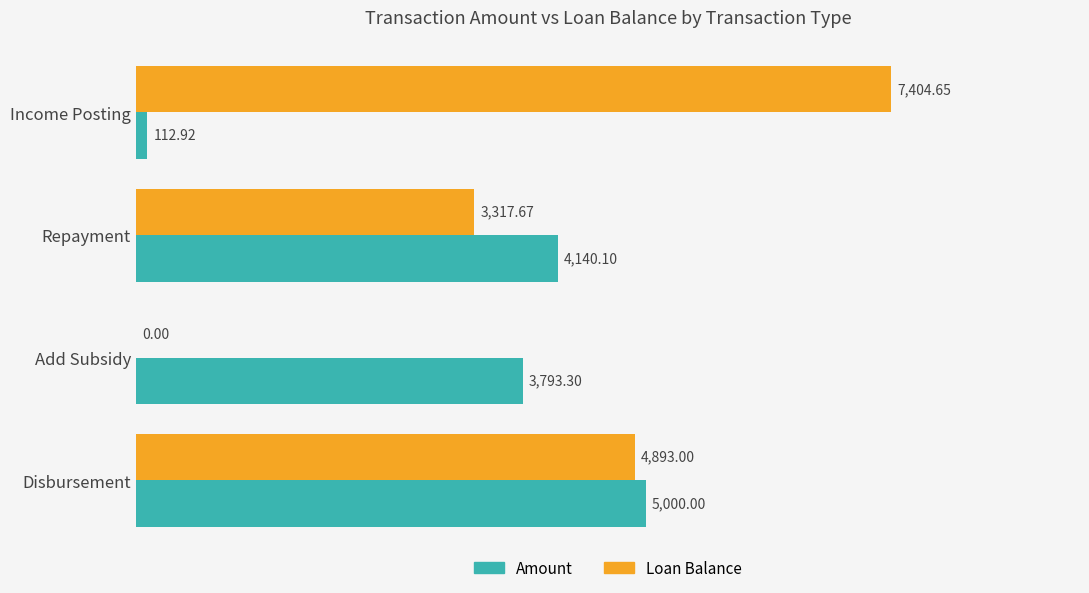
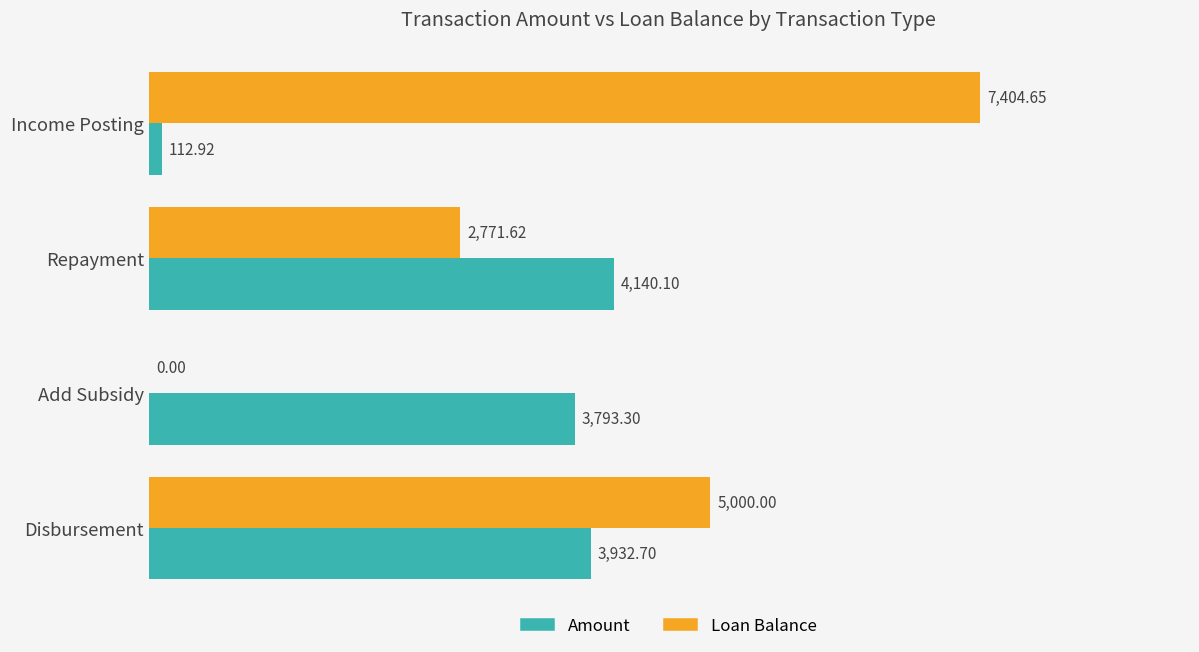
  {
    "Amount": {
      "Income Posting": "112.92",
      "Repayment": "4,140.10",
      "Add Subsidy": "3,793.30",
-     "Disbursement": "5,000.00"
+     "Disbursement": "3,932.70"
    },
    "Loan Balance": {
      "Income Posting": "7,404.65",
-     "Repayment": "3,317.67",
+     "Repayment": "2,771.62",
      "Add Subsidy": "0.00",
-     "Disbursement": "4,893.00"
+     "Disbursement": "5,000.00"
    }
  }
